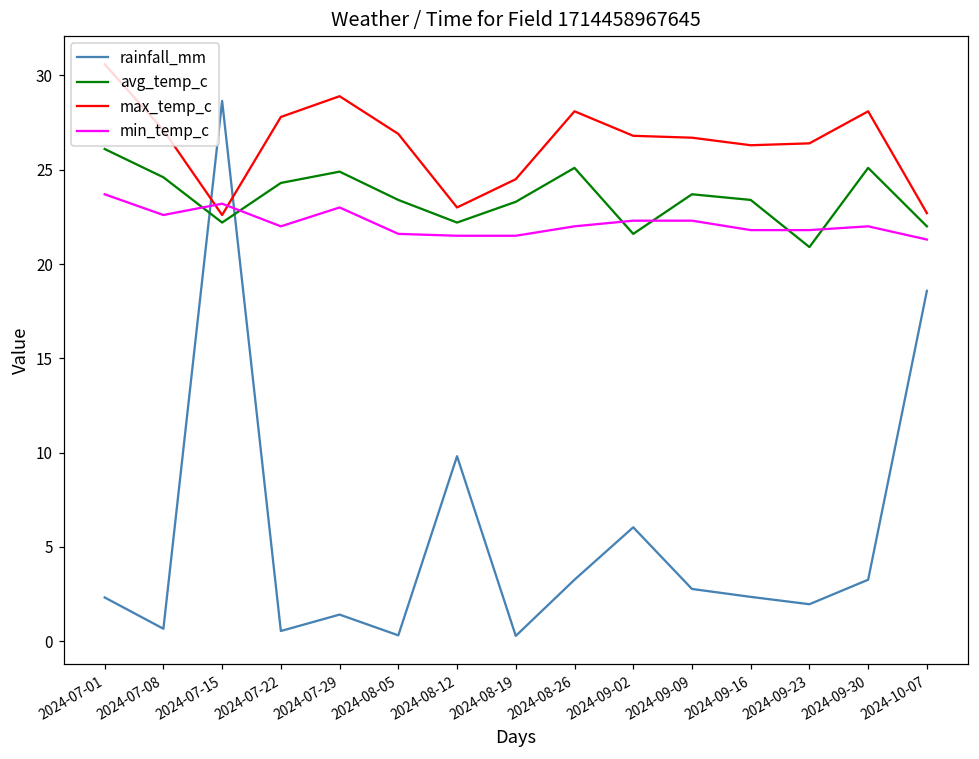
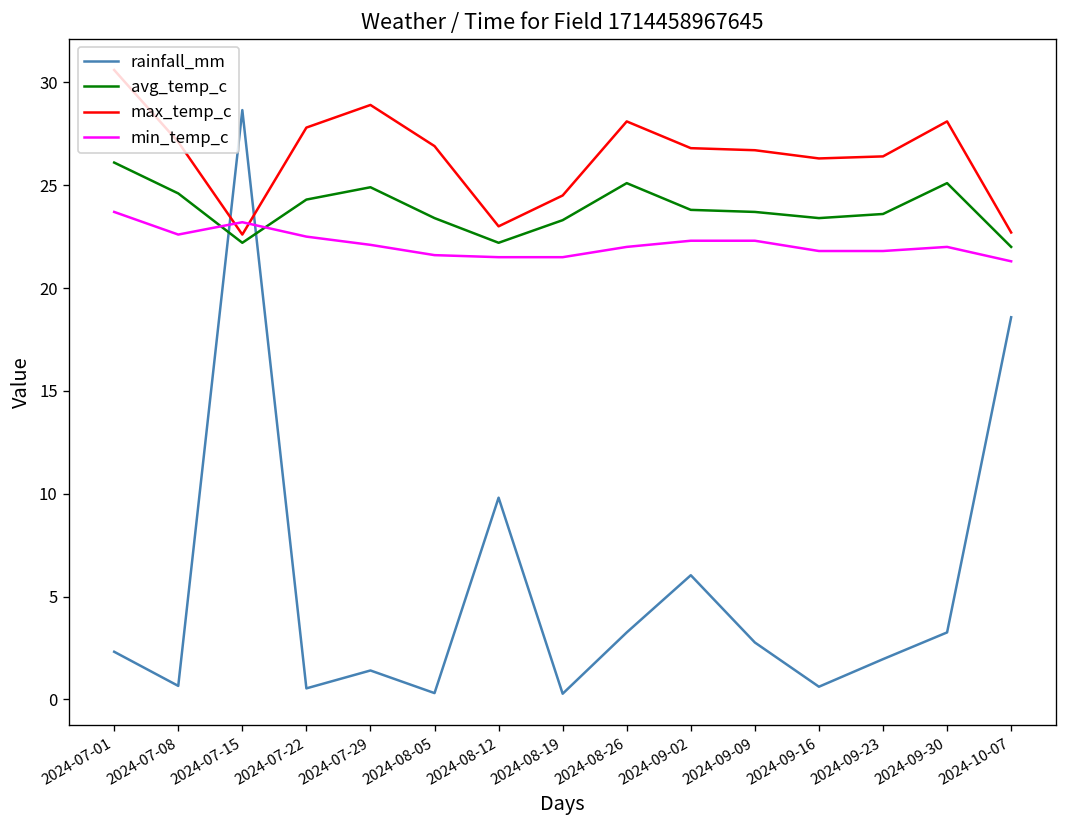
  {
    "rainfall_mm": {
      "2024-07-01": 2.3,
      "2024-07-08": 0.7,
      "2024-07-15": 28.7,
      "2024-07-22": 0.5,
      "2024-07-29": 1.4,
      "2024-08-05": 0.3,
      "2024-08-12": 9.8,
      "2024-08-19": 0.3,
      "2024-08-26": 3.3,
      "2024-09-02": 6.0,
      "2024-09-09": 2.8,
-     "2024-09-16": 2.4,
+     "2024-09-16": 0.6,
      "2024-09-23": 2.0,
      "2024-09-30": 3.3,
      "2024-10-07": 18.6
    },
    "avg_temp_c": {
      "2024-07-01": 26.1,
      "2024-07-08": 24.6,
      "2024-07-15": 22.2,
      "2024-07-22": 24.3,
      "2024-07-29": 24.9,
      "2024-08-05": 23.4,
      "2024-08-12": 22.2,
      "2024-08-19": 23.3,
      "2024-08-26": 25.1,
-     "2024-09-02": 21.6,
+     "2024-09-02": 23.8,
      "2024-09-09": 23.7,
      "2024-09-16": 23.4,
-     "2024-09-23": 20.9,
+     "2024-09-23": 23.6,
      "2024-09-30": 25.1,
      "2024-10-07": 22.0
    },
    "max_temp_c": {
      "2024-07-15": 22.6,
      "2024-07-22": 27.8,
      "2024-07-29": 28.9,
      "2024-08-05": 26.9,
      "2024-08-12": 23.0,
      "2024-08-19": 24.5,
      "2024-08-26": 28.1,
      "2024-09-02": 26.8,
      "2024-09-09": 26.7,
      "2024-09-16": 26.3,
      "2024-09-23": 26.4,
      "2024-09-30": 28.1,
      "2024-10-07": 22.7
    },
    "min_temp_c": {
      "2024-07-01": 23.7,
      "2024-07-08": 22.6,
      "2024-07-15": 23.2,
-     "2024-07-22": 22.0,
-     "2024-07-29": 23.0,
+     "2024-07-22": 22.5,
+     "2024-07-29": 22.1,
      "2024-08-05": 21.6,
      "2024-08-12": 21.5,
      "2024-08-19": 21.5,
      "2024-08-26": 22.0,
      "2024-09-02": 22.3,
      "2024-09-09": 22.3,
      "2024-09-16": 21.8,
      "2024-09-23": 21.8,
      "2024-09-30": 22.0,
      "2024-10-07": 21.3
    }
  }
